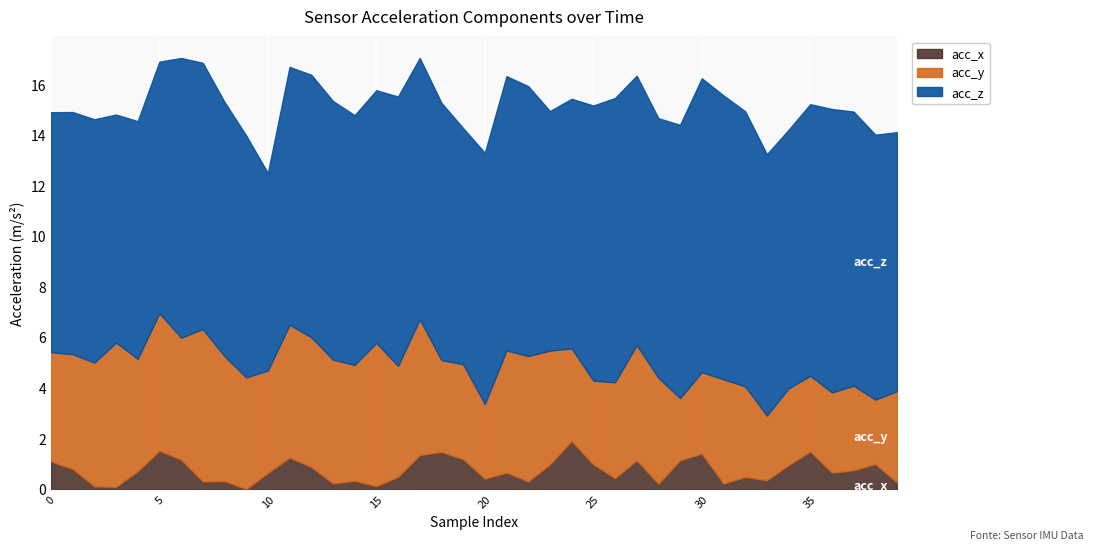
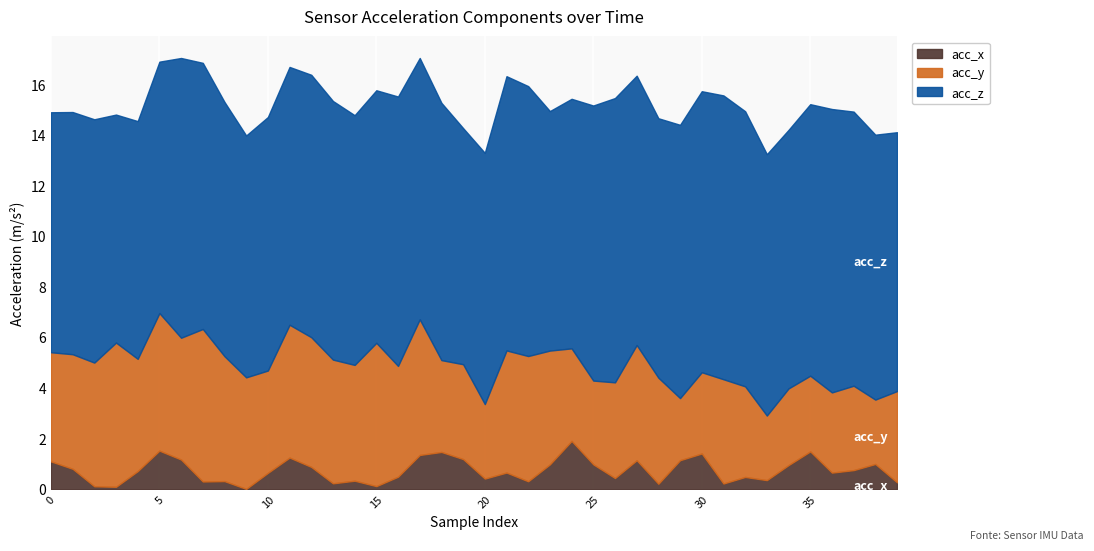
  {
    "acc_x": {
      "0": 1.1,
      "5": 1.5,
      "10": 0.6,
      "15": 0.1,
      "20": 0.4,
      "25": 1.0,
      "30": 1.4,
      "35": 1.5
    },
    "acc_y": {
      "0": 4.3,
      "5": 5.4,
      "10": 4.0,
      "15": 5.7,
      "20": 2.9,
      "25": 3.3,
      "30": 3.2,
      "35": 3.0
    },
    "acc_z": {
      "0": 9.5,
      "5": 9.9,
-     "10": 7.8,
+     "10": 10.0,
      "15": 10.0,
      "20": 9.9,
      "25": 10.9,
-     "30": 11.6,
+     "30": 11.1,
      "35": 10.7
    }
  }
